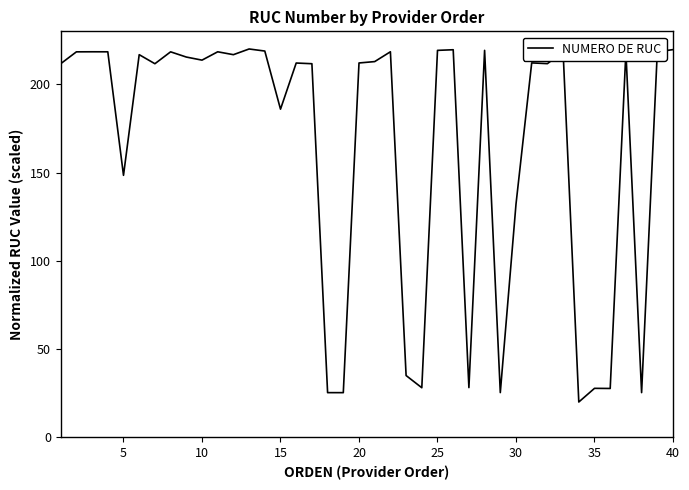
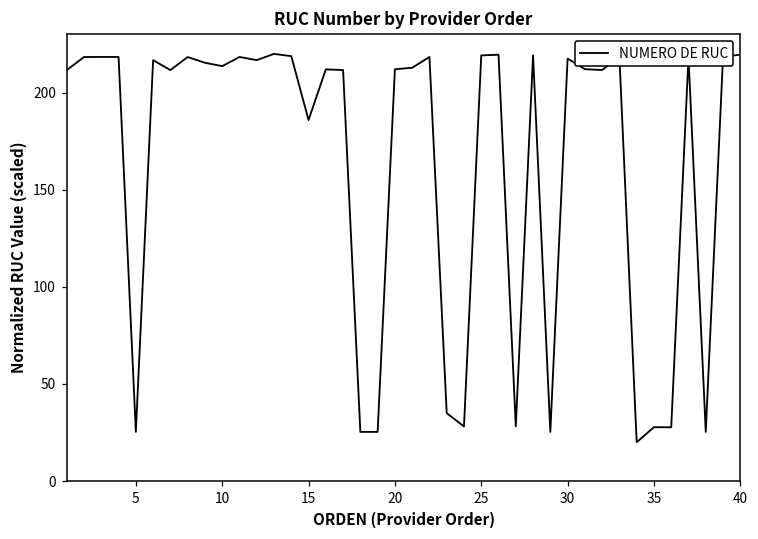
  {
-   "5": 148,
+   "5": 25,
    "10": 214,
    "15": 186,
    "20": 212,
    "25": 219,
-   "30": 132,
+   "30": 218,
    "35": 28,
    "40": 220
  }
